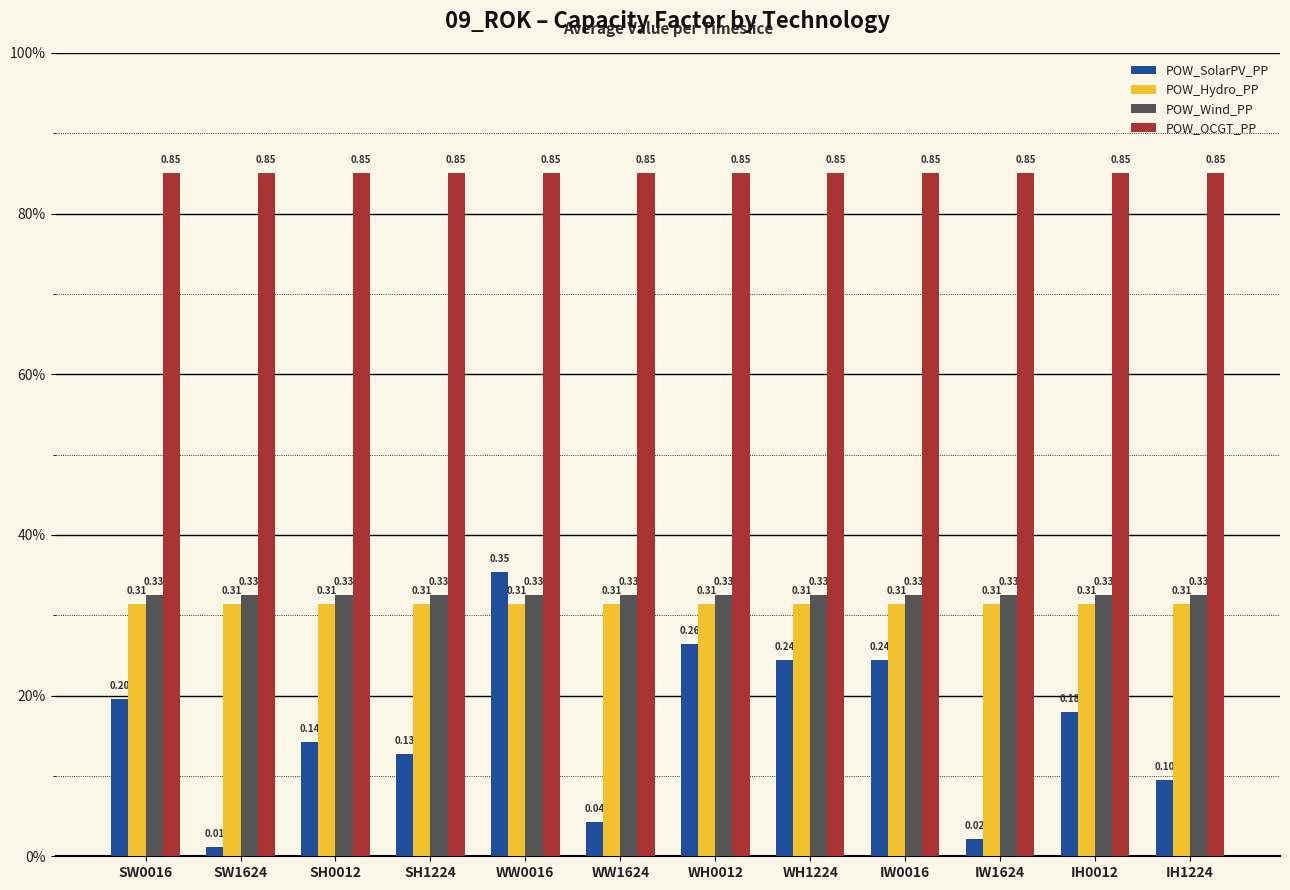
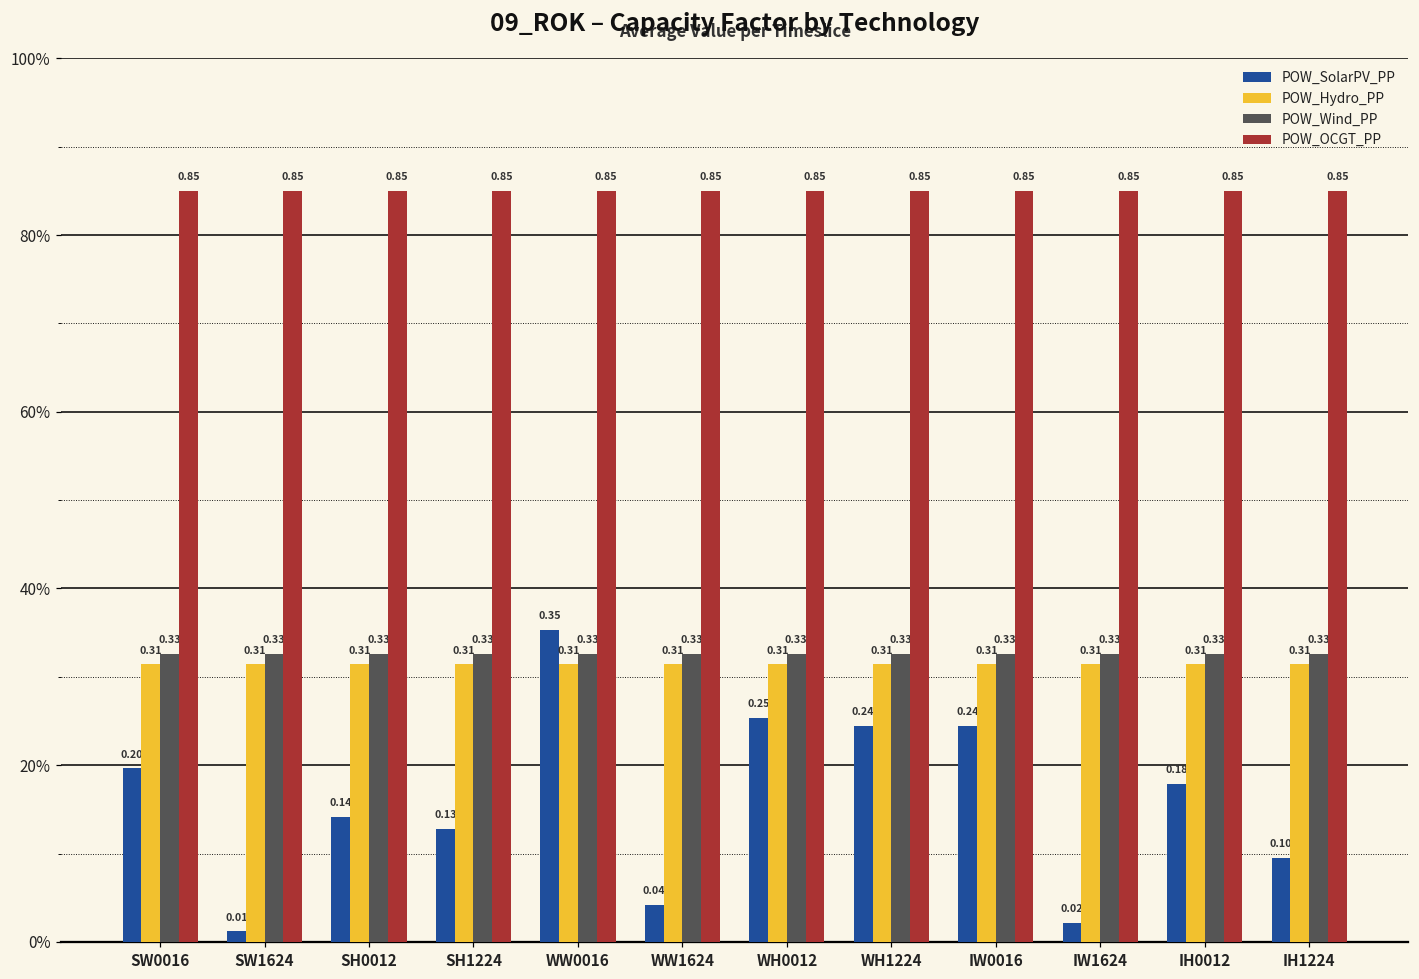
  {
    "POW_SolarPV_PP": {
      "SW0016": 0.20,
      "SW1624": 0.01,
      "SH0012": 0.14,
      "SH1224": 0.13,
      "WW0016": 0.35,
      "WW1624": 0.04,
-     "WH0012": 0.26,
+     "WH0012": 0.25,
      "WH1224": 0.24,
      "IW0016": 0.24,
      "IW1624": 0.02,
      "IH0012": 0.18,
      "IH1224": 0.10
    },
    "POW_Hydro_PP": {
      "SW0016": 0.31,
      "SW1624": 0.31,
      "SH0012": 0.31,
      "SH1224": 0.31,
      "WW0016": 0.31,
      "WW1624": 0.31,
      "WH0012": 0.31,
      "WH1224": 0.31,
      "IW0016": 0.31,
      "IW1624": 0.31,
      "IH0012": 0.31,
      "IH1224": 0.31
    },
    "POW_Wind_PP": {
      "SW0016": 0.33,
      "SW1624": 0.33,
      "SH0012": 0.33,
      "SH1224": 0.33,
      "WW0016": 0.33,
      "WW1624": 0.33,
      "WH0012": 0.33,
      "WH1224": 0.33,
      "IW0016": 0.33,
      "IW1624": 0.33,
      "IH0012": 0.33,
      "IH1224": 0.33
    },
    "POW_OCGT_PP": {
      "SW0016": 0.85,
      "SW1624": 0.85,
      "SH0012": 0.85,
      "SH1224": 0.85,
      "WW0016": 0.85,
      "WW1624": 0.85,
      "WH0012": 0.85,
      "WH1224": 0.85,
      "IW0016": 0.85,
      "IW1624": 0.85,
      "IH0012": 0.85,
      "IH1224": 0.85
    }
  }
